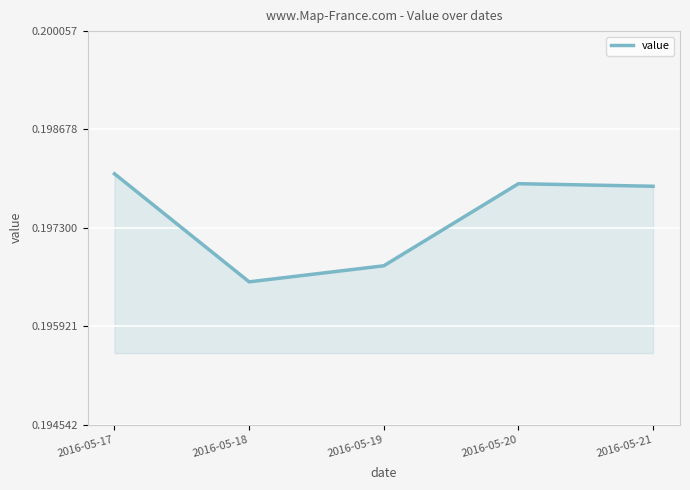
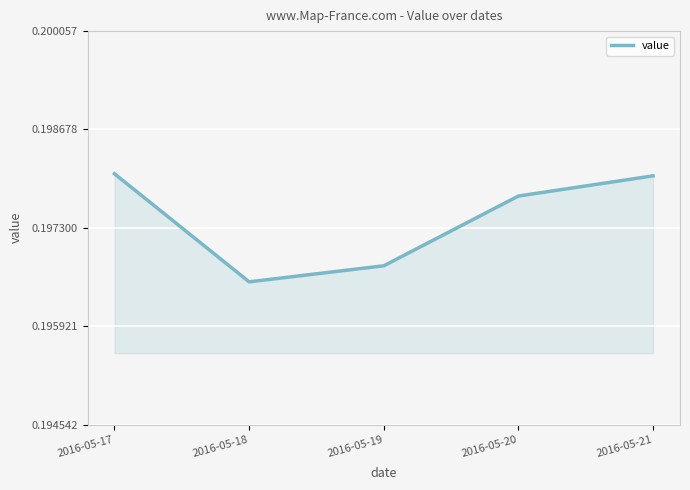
  {
    "2016-05-17": 0.1981,
    "2016-05-18": 0.1965,
    "2016-05-19": 0.1968,
-   "2016-05-20": 0.1979,
-   "2016-05-21": 0.1979
+   "2016-05-20": 0.1977,
+   "2016-05-21": 0.1980
  }
